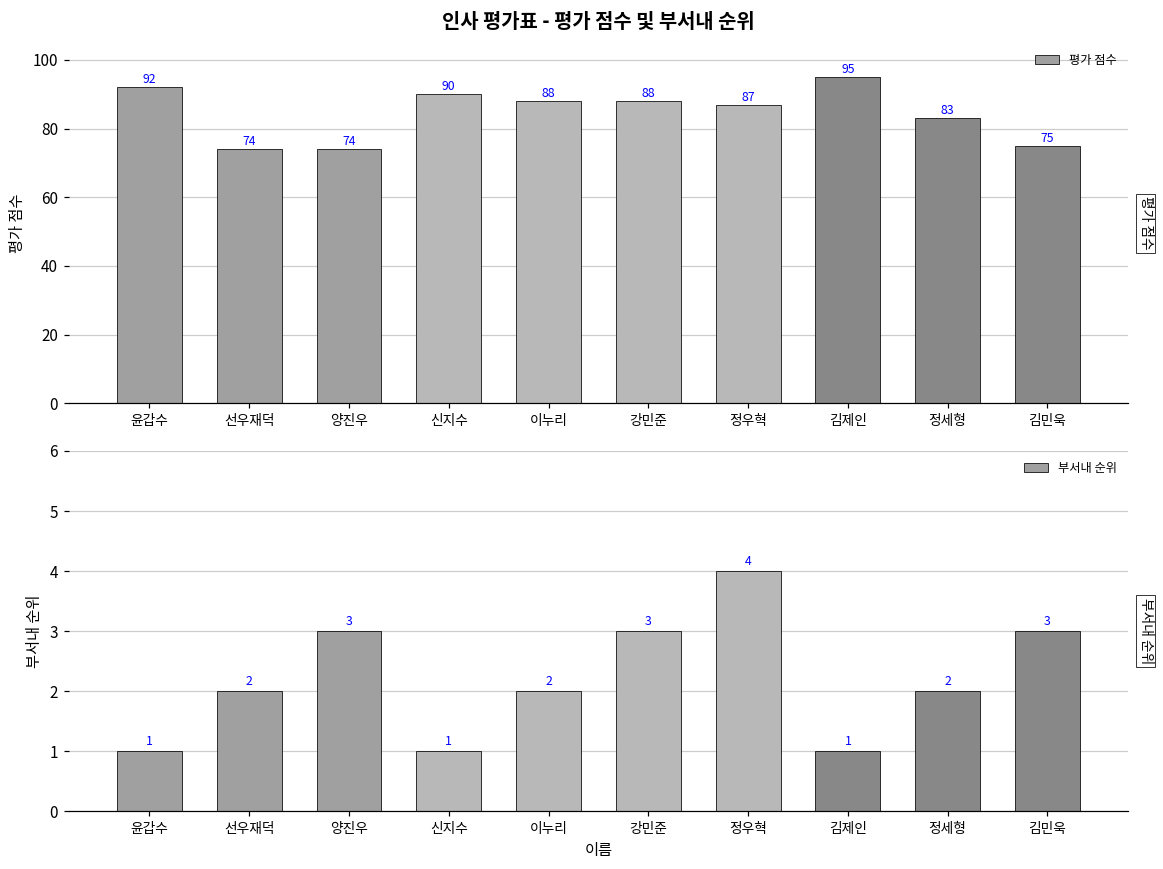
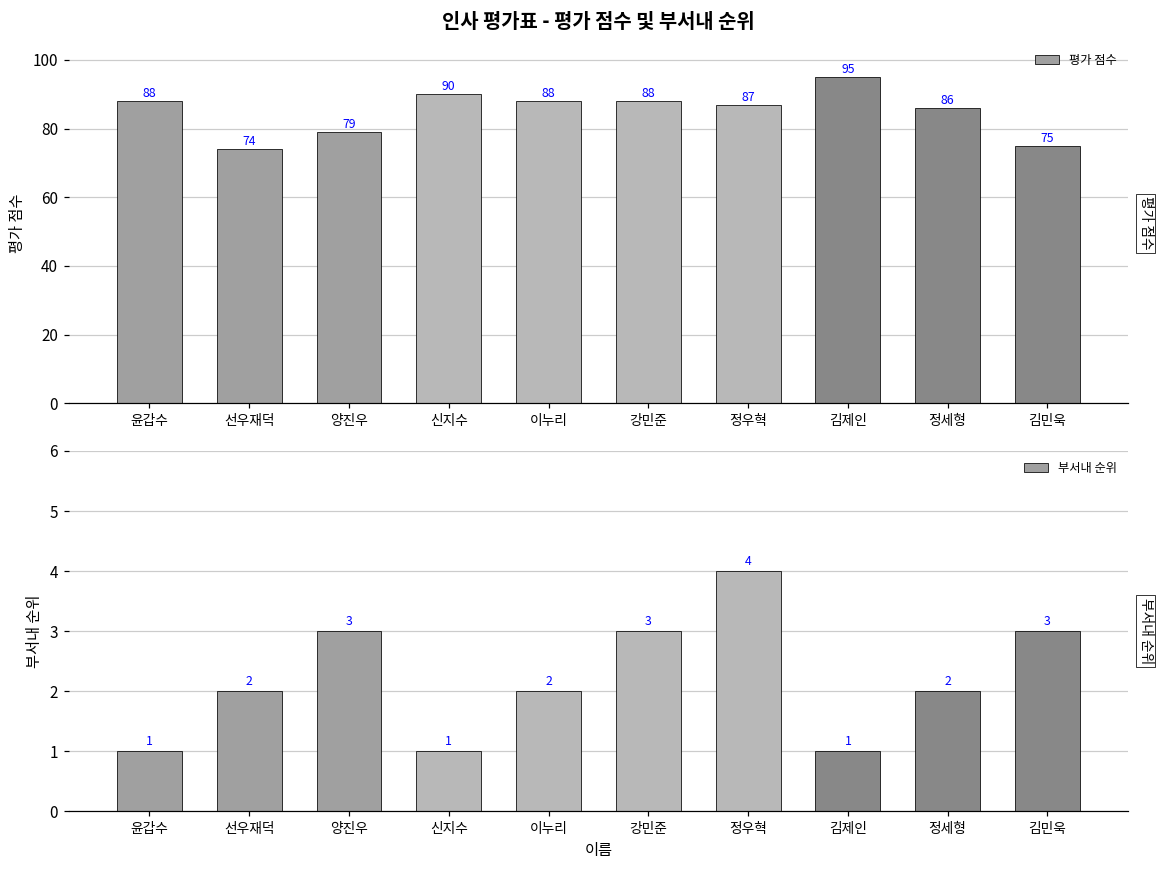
  {
    "인사 평가표 - 평가 점수 및 부서내 순위": {
-     "윤갑수": 92,
+     "윤갑수": 88,
      "선우재덕": 74,
-     "양진우": 74,
+     "양진우": 79,
      "신지수": 90,
      "이누리": 88,
      "강민준": 88,
      "정우혁": 87,
      "김제인": 95,
-     "정세형": 83,
+     "정세형": 86,
      "김민욱": 75
    }
  }
